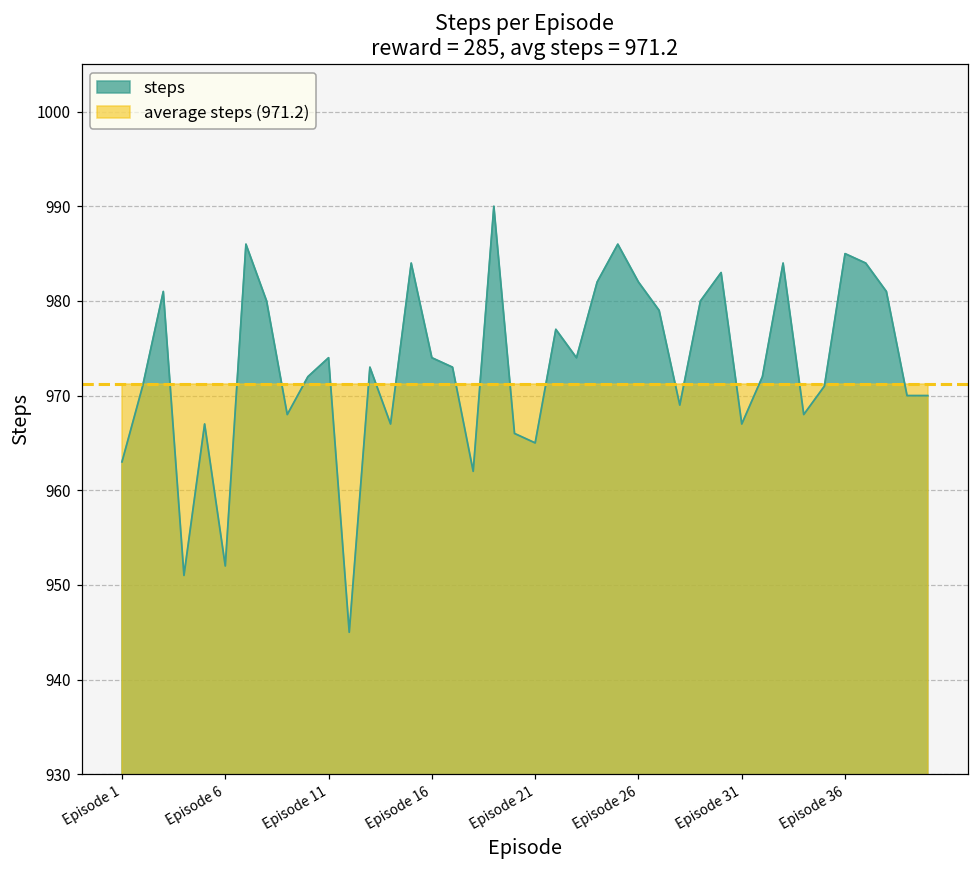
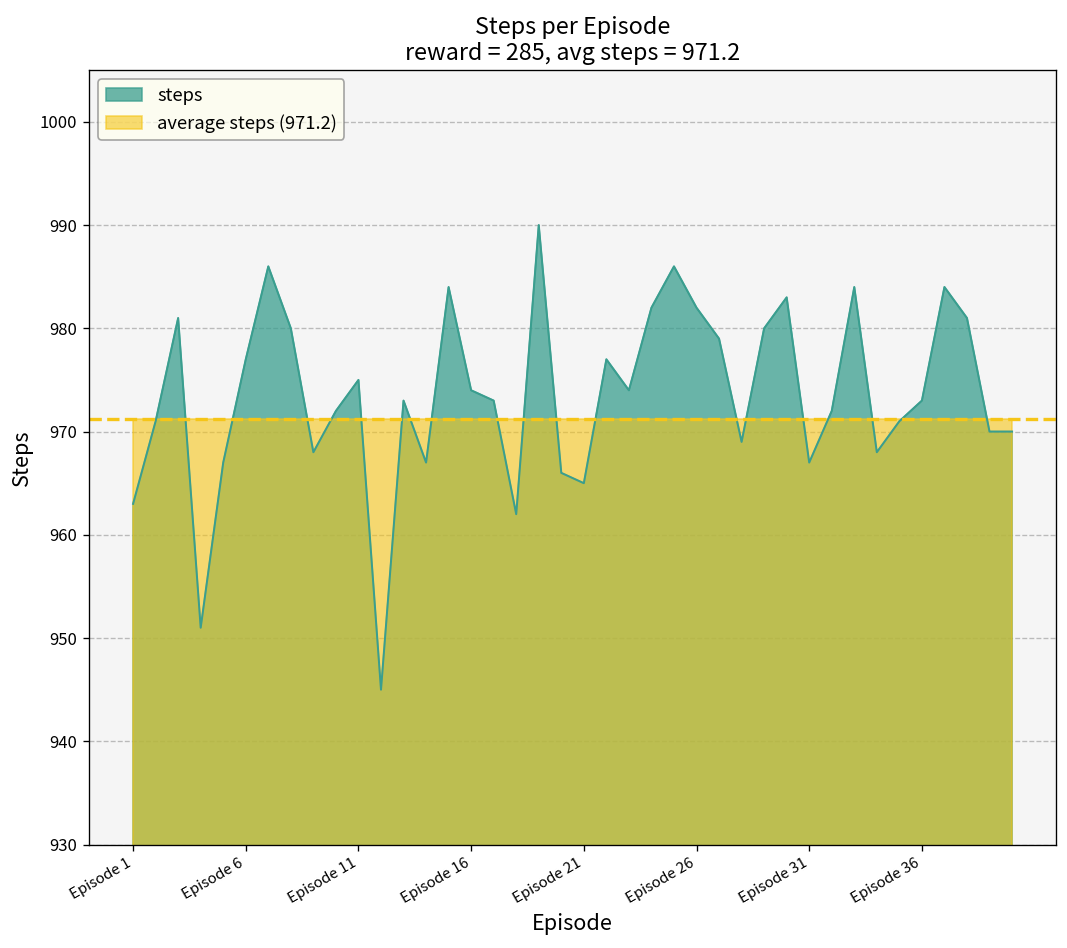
  {
    "steps": {
      "Episode 1": 963,
-     "Episode 6": 952,
-     "Episode 11": 974,
+     "Episode 6": 977,
+     "Episode 11": 975,
      "Episode 16": 974,
      "Episode 21": 965,
      "Episode 26": 982,
      "Episode 31": 967,
-     "Episode 36": 985
+     "Episode 36": 973
    },
    "average steps (971.2)": {
      "Episode 1": 971,
      "Episode 6": 971,
      "Episode 11": 971,
      "Episode 16": 971,
      "Episode 21": 971,
      "Episode 26": 971,
      "Episode 31": 971,
      "Episode 36": 971
    }
  }
